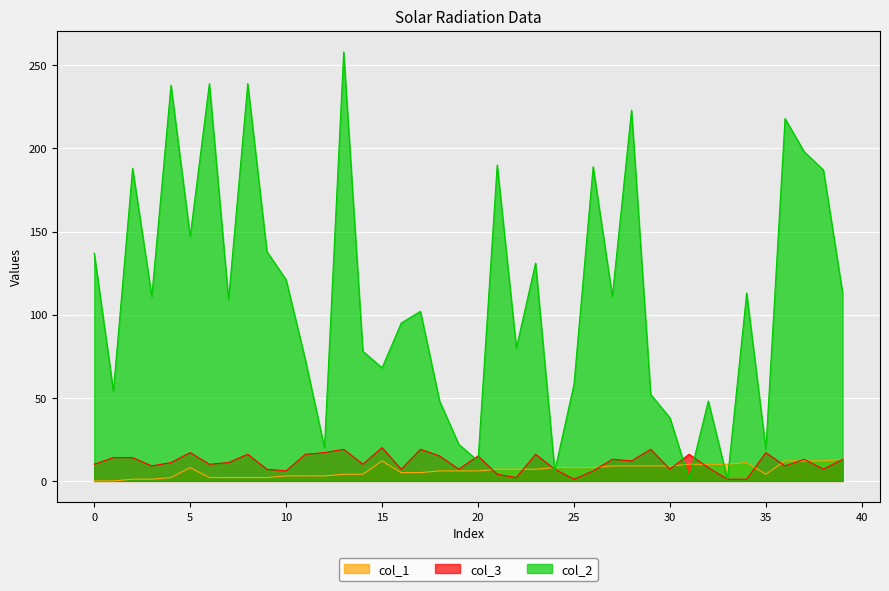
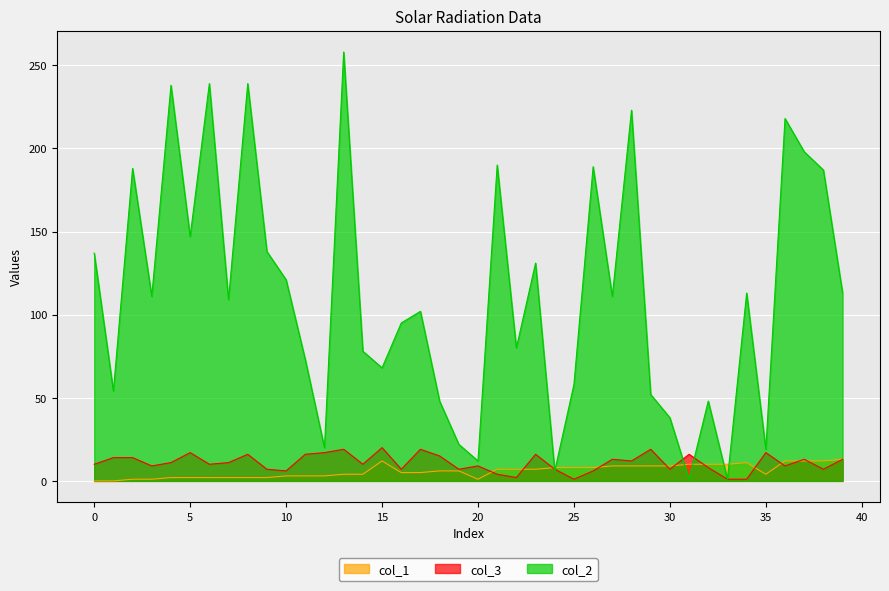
  {
    "col_1": {
      "0": 0,
-     "5": 8,
+     "5": 2,
      "10": 3,
      "15": 12,
-     "20": 6,
+     "20": 1,
      "25": 8,
      "30": 9,
      "35": 4
    },
    "col_3": {
      "0": 10,
      "5": 17,
      "10": 6,
      "15": 20,
-     "20": 15,
+     "20": 9,
      "25": 1,
      "30": 7,
      "35": 17
    },
    "col_2": {
      "0": 137,
      "5": 147,
      "10": 121,
      "15": 68,
      "20": 12,
      "25": 58,
      "30": 38,
      "35": 19
    }
  }
